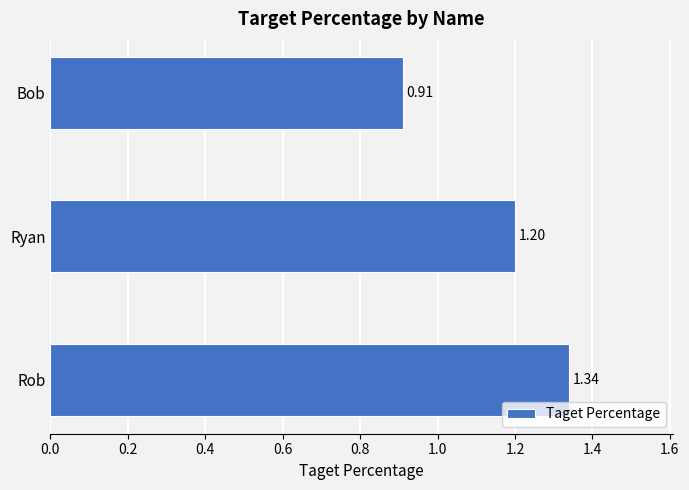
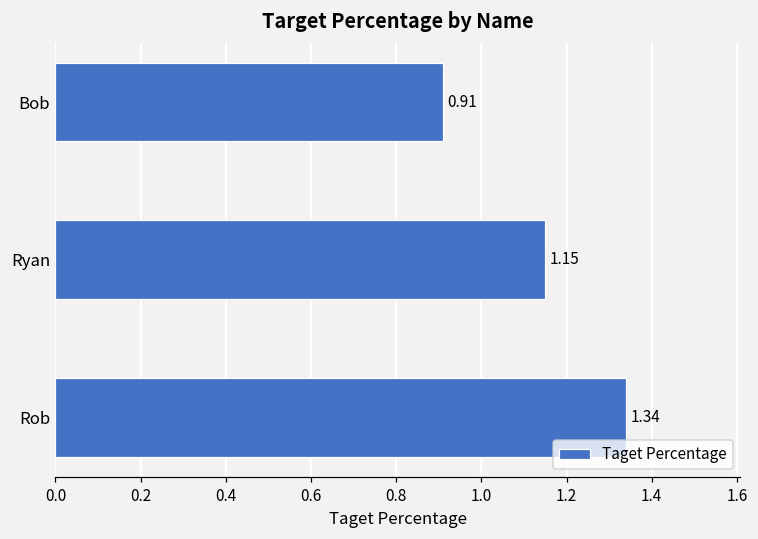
  {
    "Bob": 0.91,
-   "Ryan": 1.20,
+   "Ryan": 1.15,
    "Rob": 1.34
  }
